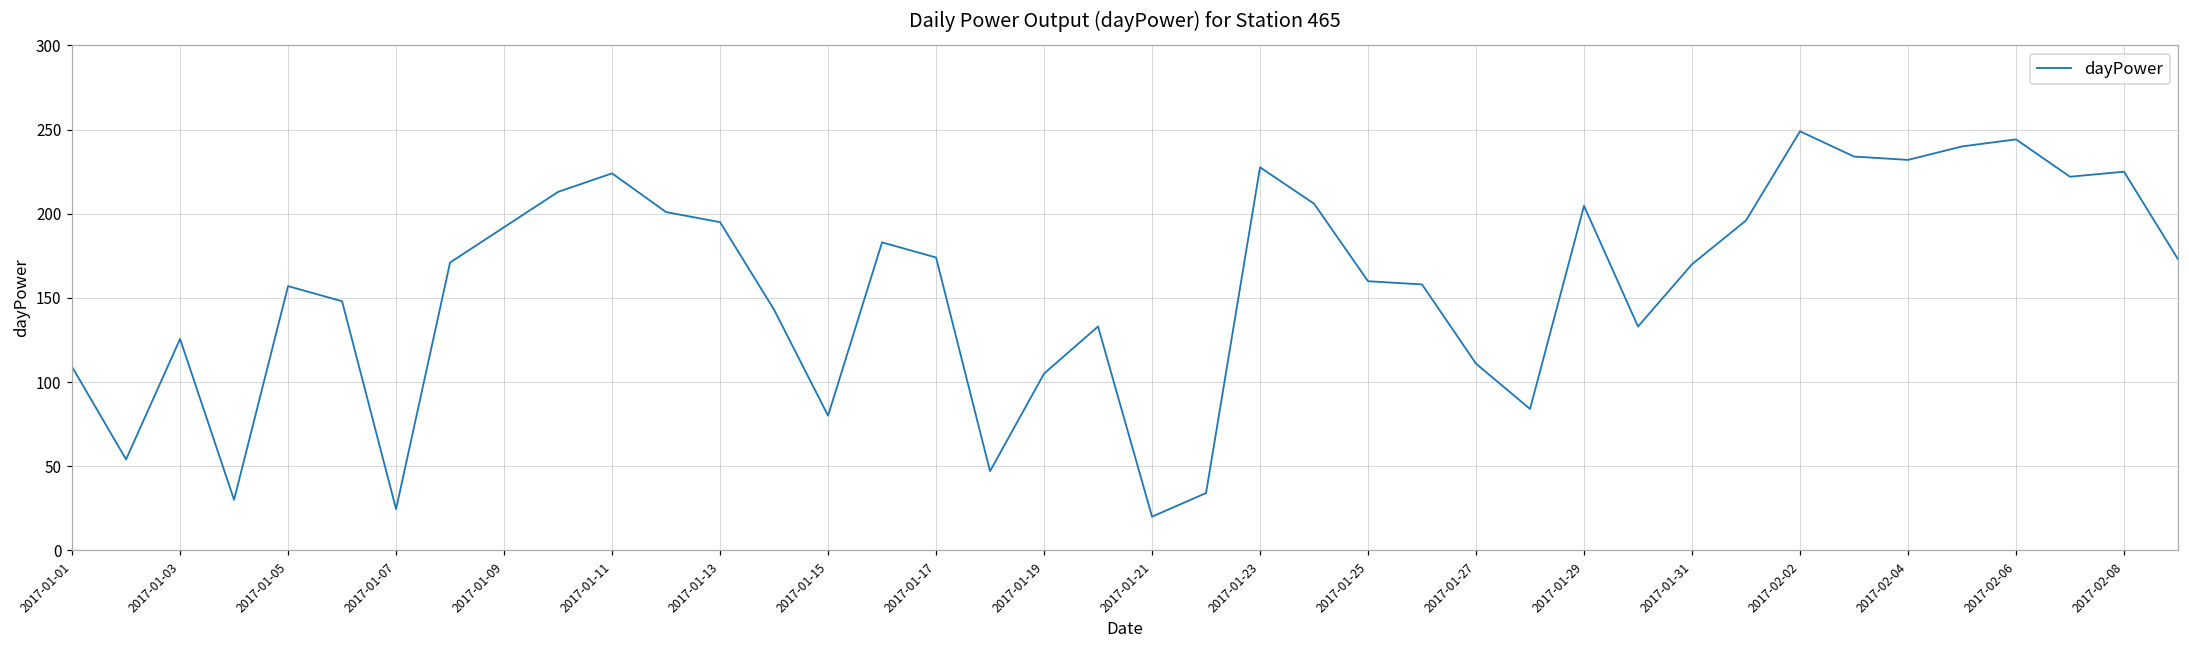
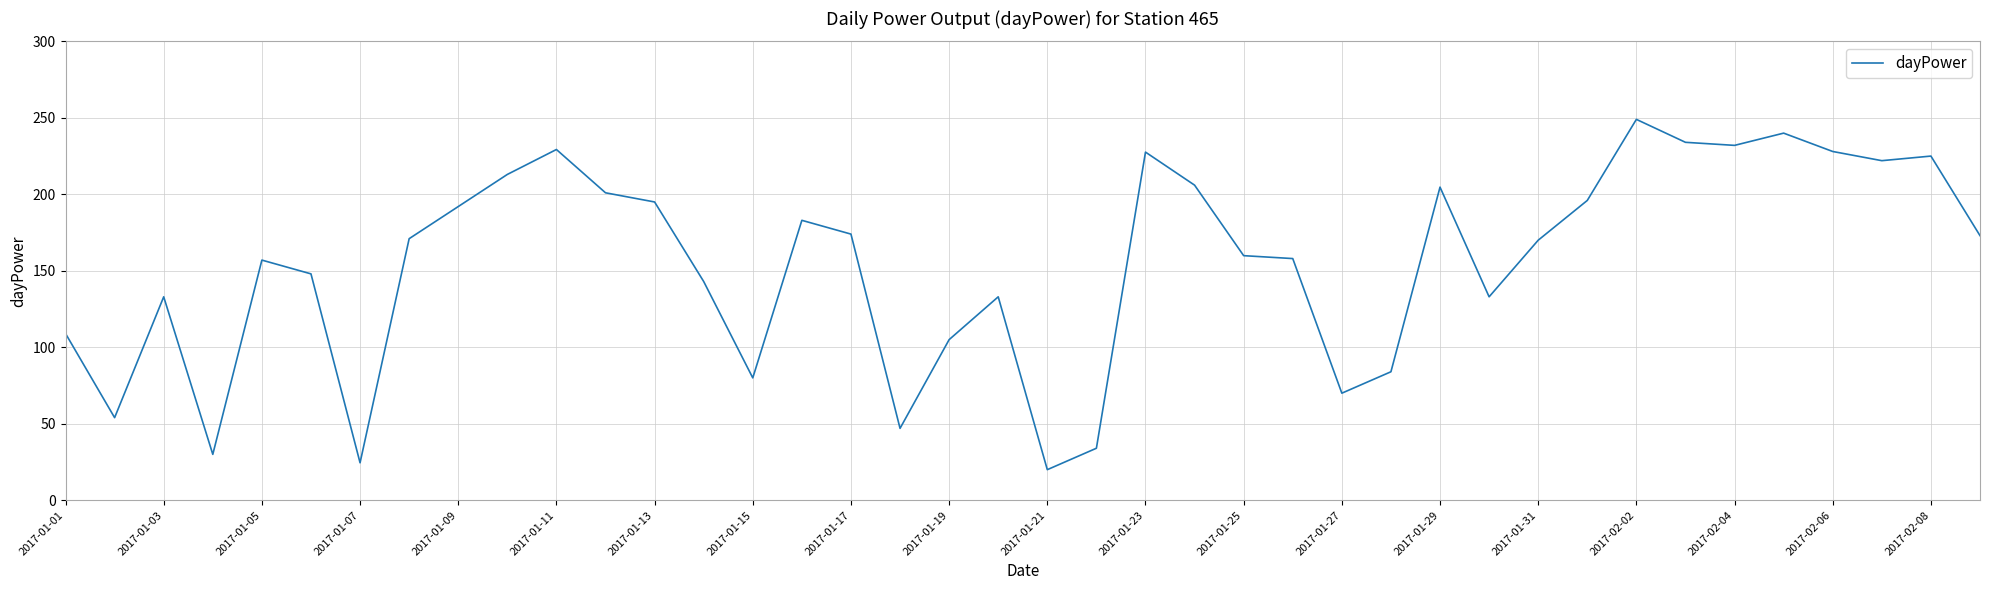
  {
    "2017-01-01": 109,
-   "2017-01-03": 126,
+   "2017-01-03": 133,
    "2017-01-05": 157,
    "2017-01-07": 25,
    "2017-01-09": 192,
-   "2017-01-11": 224,
+   "2017-01-11": 229,
    "2017-01-13": 195,
    "2017-01-15": 80,
    "2017-01-17": 174,
    "2017-01-19": 105,
    "2017-01-21": 20,
    "2017-01-23": 228,
    "2017-01-25": 160,
-   "2017-01-27": 111,
+   "2017-01-27": 70,
    "2017-01-29": 205,
    "2017-01-31": 170,
    "2017-02-02": 249,
    "2017-02-04": 232,
-   "2017-02-06": 244,
+   "2017-02-06": 228,
    "2017-02-08": 225
  }
